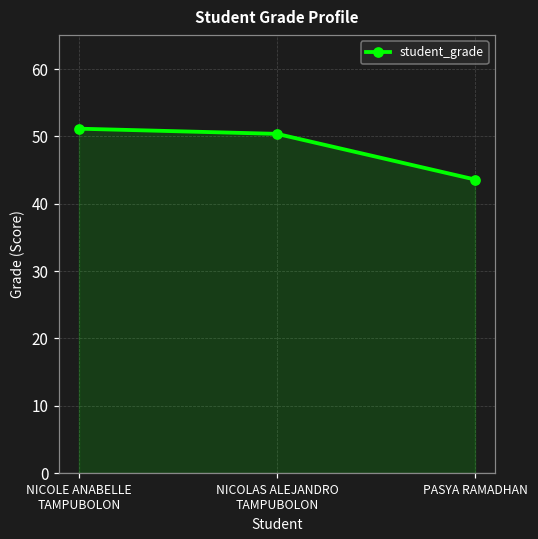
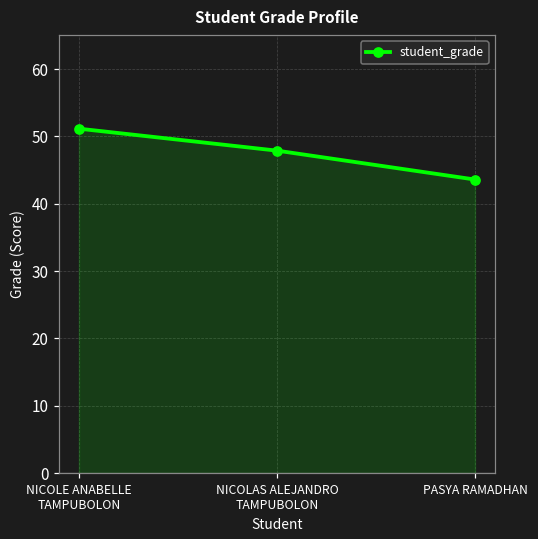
  {
    "NICOLE ANABELLE TAMPUBOLON": 51,
-   "NICOLAS ALEJANDRO TAMPUBOLON": 50,
+   "NICOLAS ALEJANDRO TAMPUBOLON": 48,
    "PASYA RAMADHAN": 44
  }
